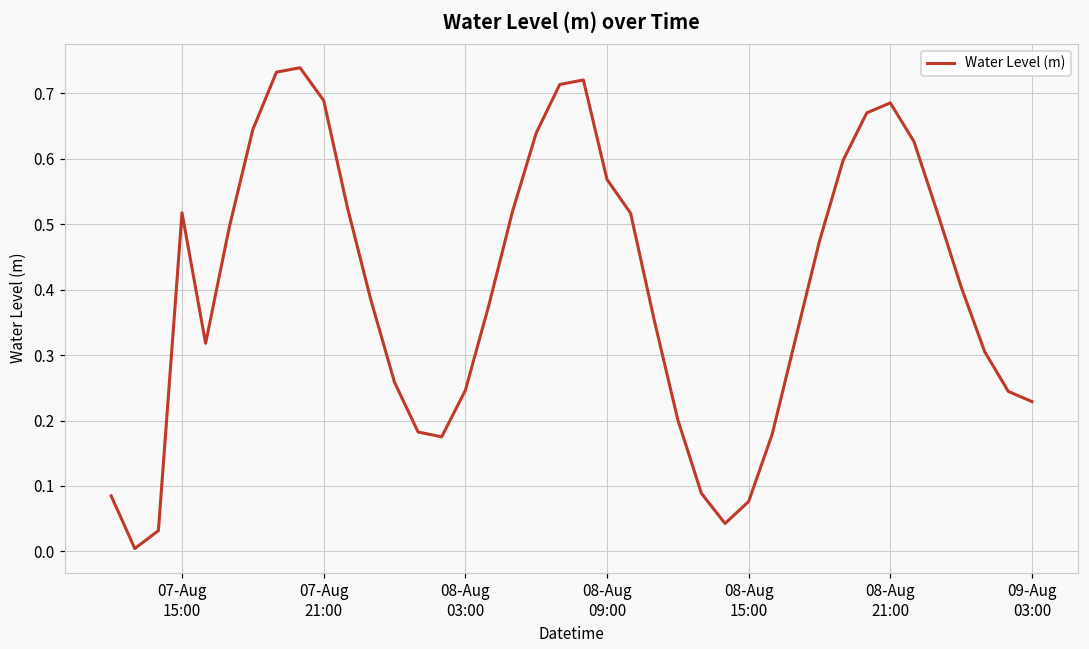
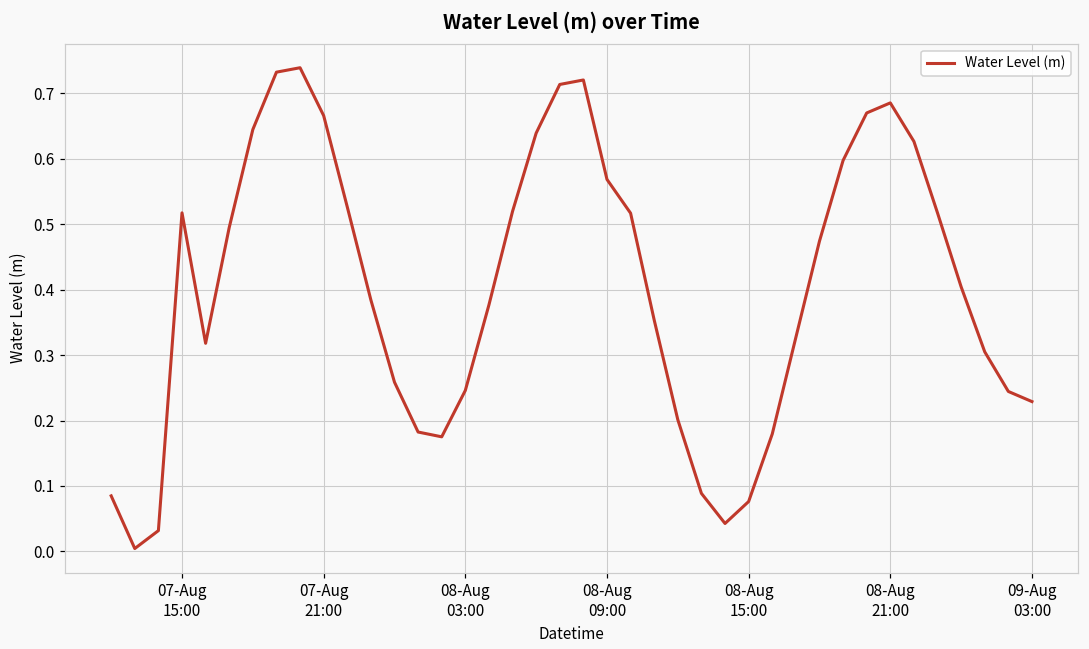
  {
    "07-Aug 15:00": 0.52,
-   "07-Aug 21:00": 0.69,
+   "07-Aug 21:00": 0.67,
    "08-Aug 03:00": 0.25,
    "08-Aug 09:00": 0.57,
    "08-Aug 15:00": 0.08,
    "08-Aug 21:00": 0.69,
    "09-Aug 03:00": 0.23
  }
